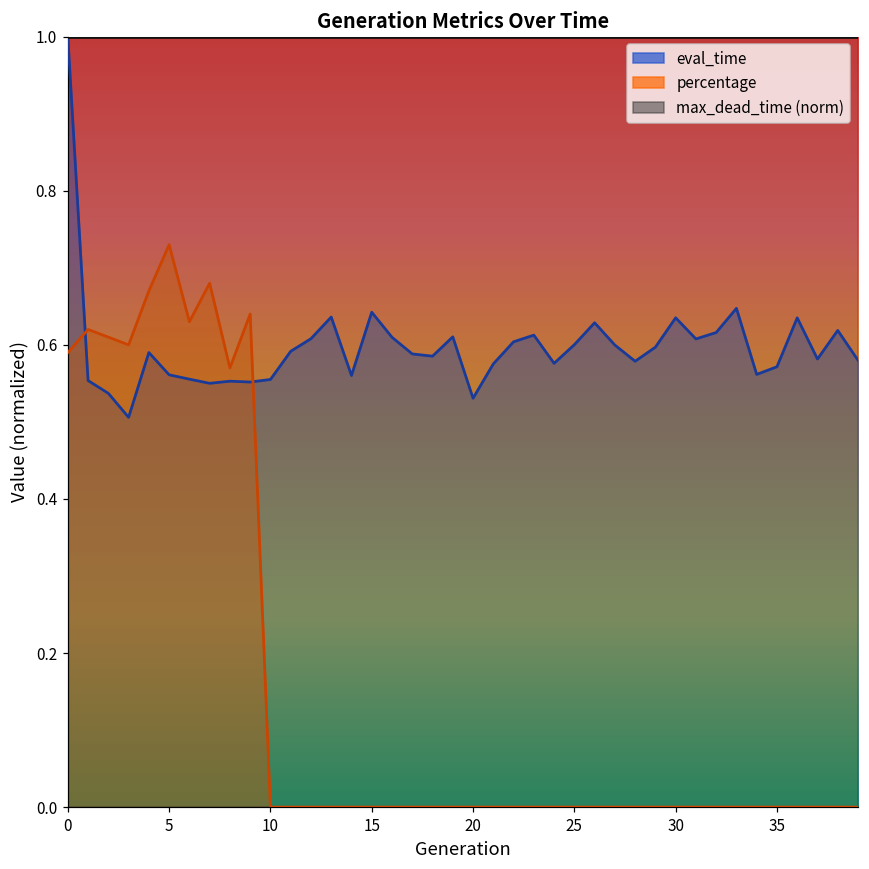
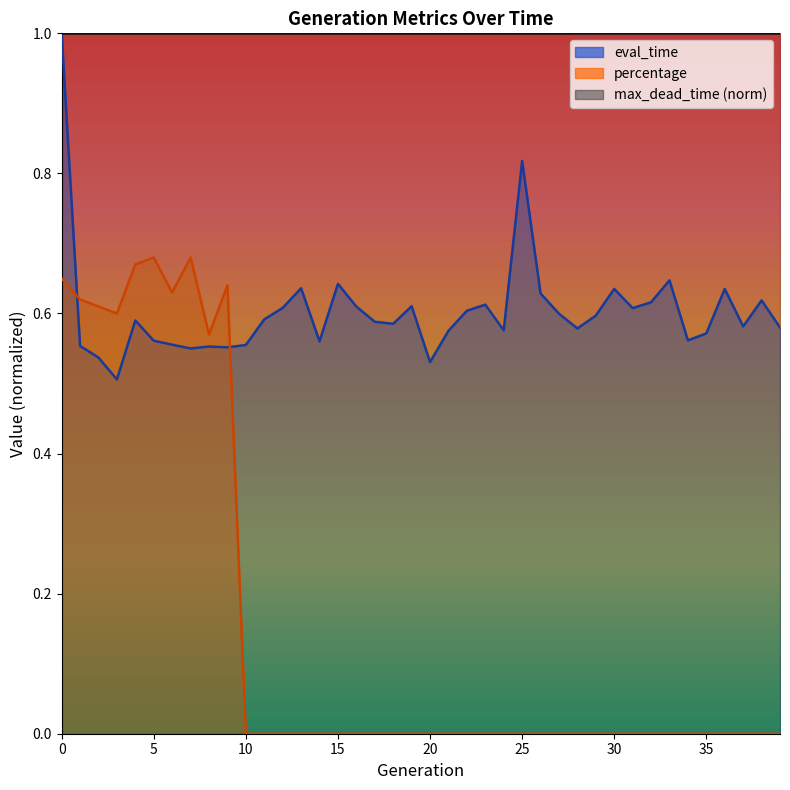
  {
    "eval_time": {
      "5": 0.56,
      "10": 0.56,
      "15": 0.64,
      "20": 0.53,
-     "25": 0.60,
+     "25": 0.82,
      "30": 0.64,
      "35": 0.57
    },
    "percentage": {
-     "0": 0.59,
-     "5": 0.73,
+     "0": 0.65,
+     "5": 0.68,
      "10": 0.00,
      "15": 0.00,
      "20": 0.00,
      "25": 0.00,
      "30": 0.00,
      "35": 0.00
    },
    "max_dead_time (norm)": {
      "5": 1.00,
      "10": 1.00,
      "15": 1.00,
      "20": 1.00,
      "25": 1.00,
      "30": 1.00,
      "35": 1.00
    }
  }
